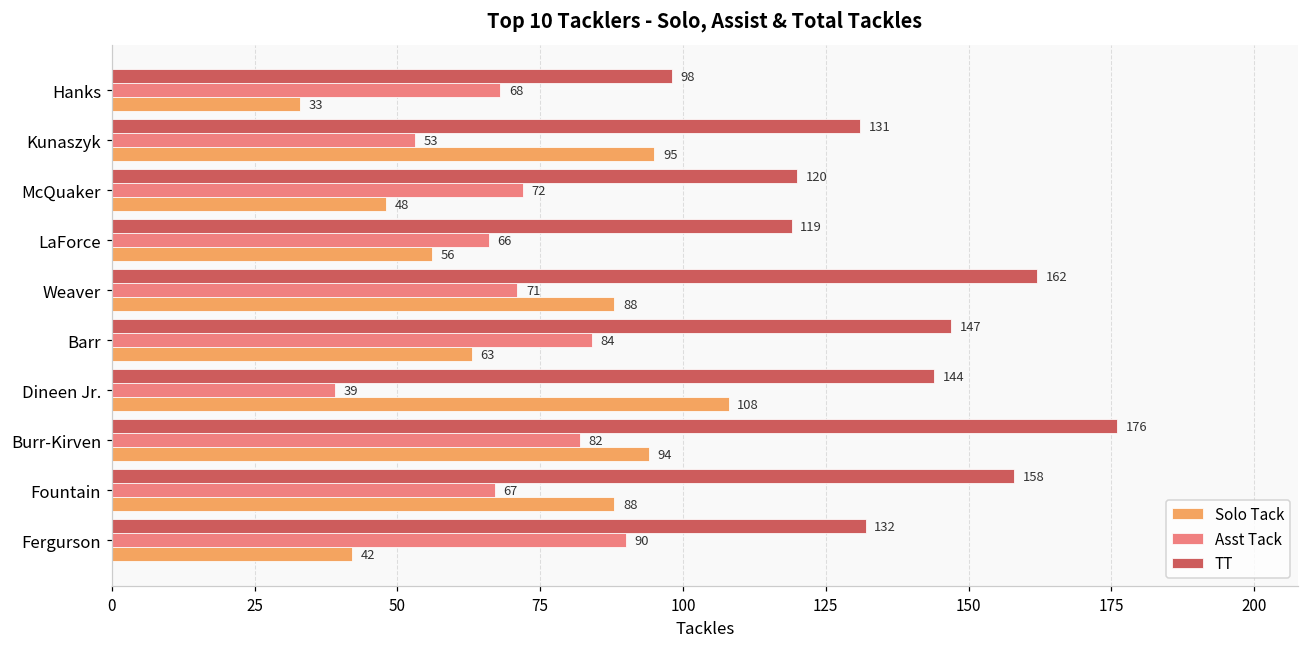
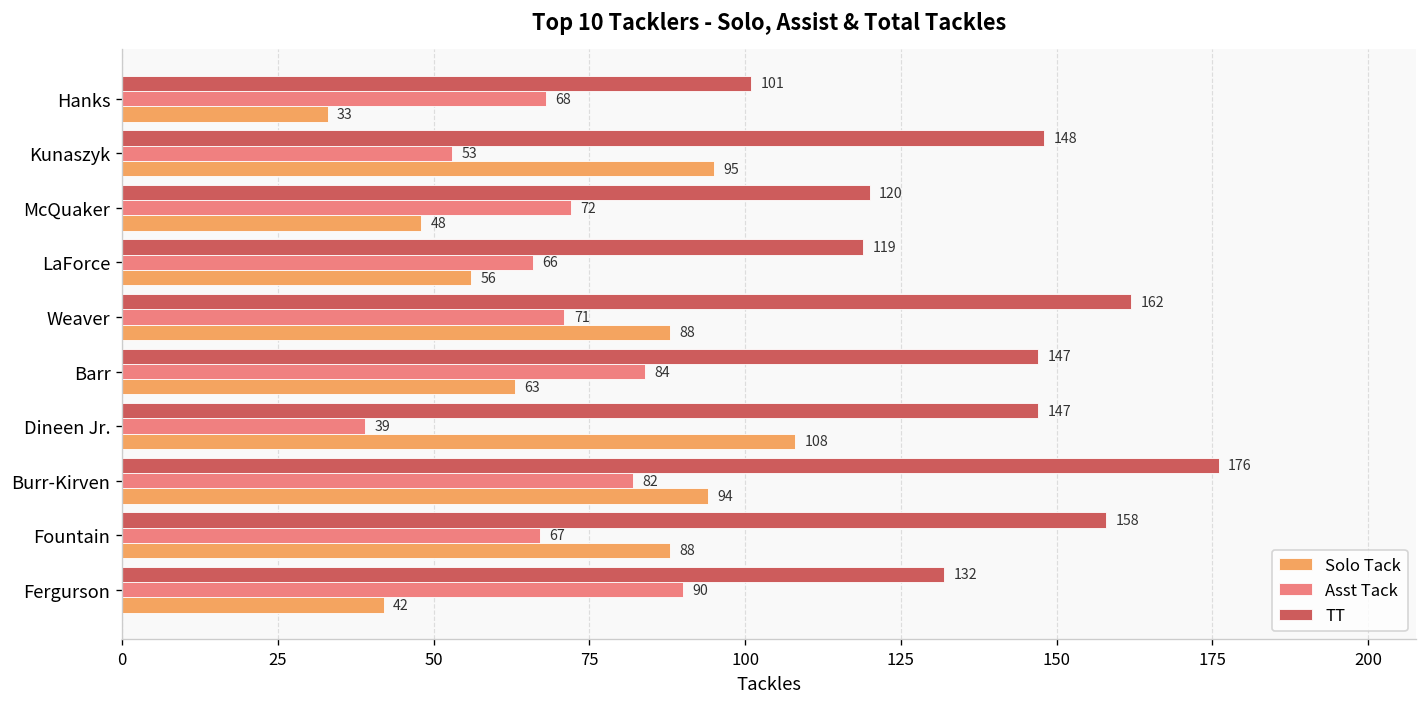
  {
    "TT": {
-     "Hanks": 98,
-     "Kunaszyk": 131,
+     "Hanks": 101,
+     "Kunaszyk": 148,
      "McQuaker": 120,
      "LaForce": 119,
      "Weaver": 162,
      "Barr": 147,
-     "Dineen Jr.": 144,
+     "Dineen Jr.": 147,
      "Burr-Kirven": 176,
      "Fountain": 158,
      "Fergurson": 132
    }
  }
